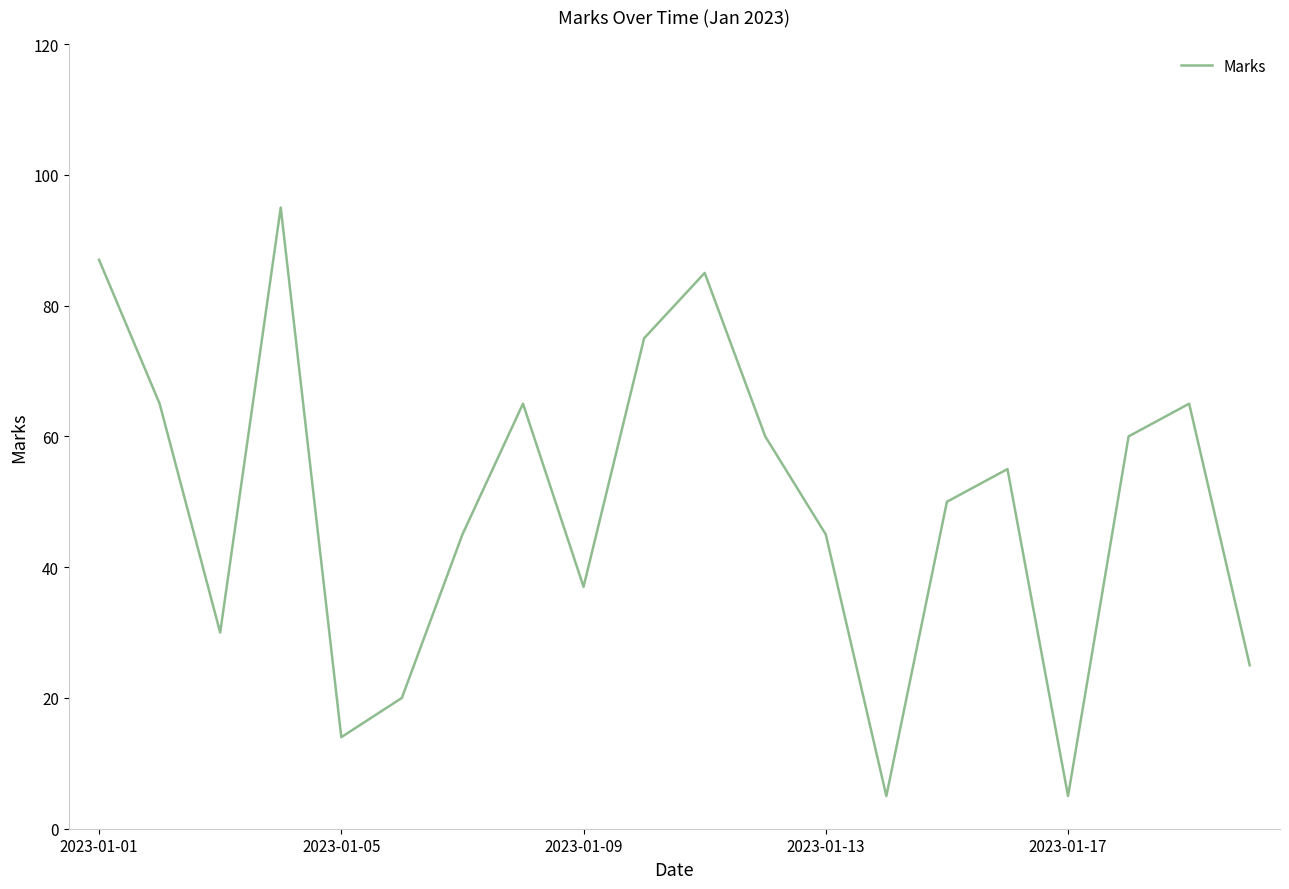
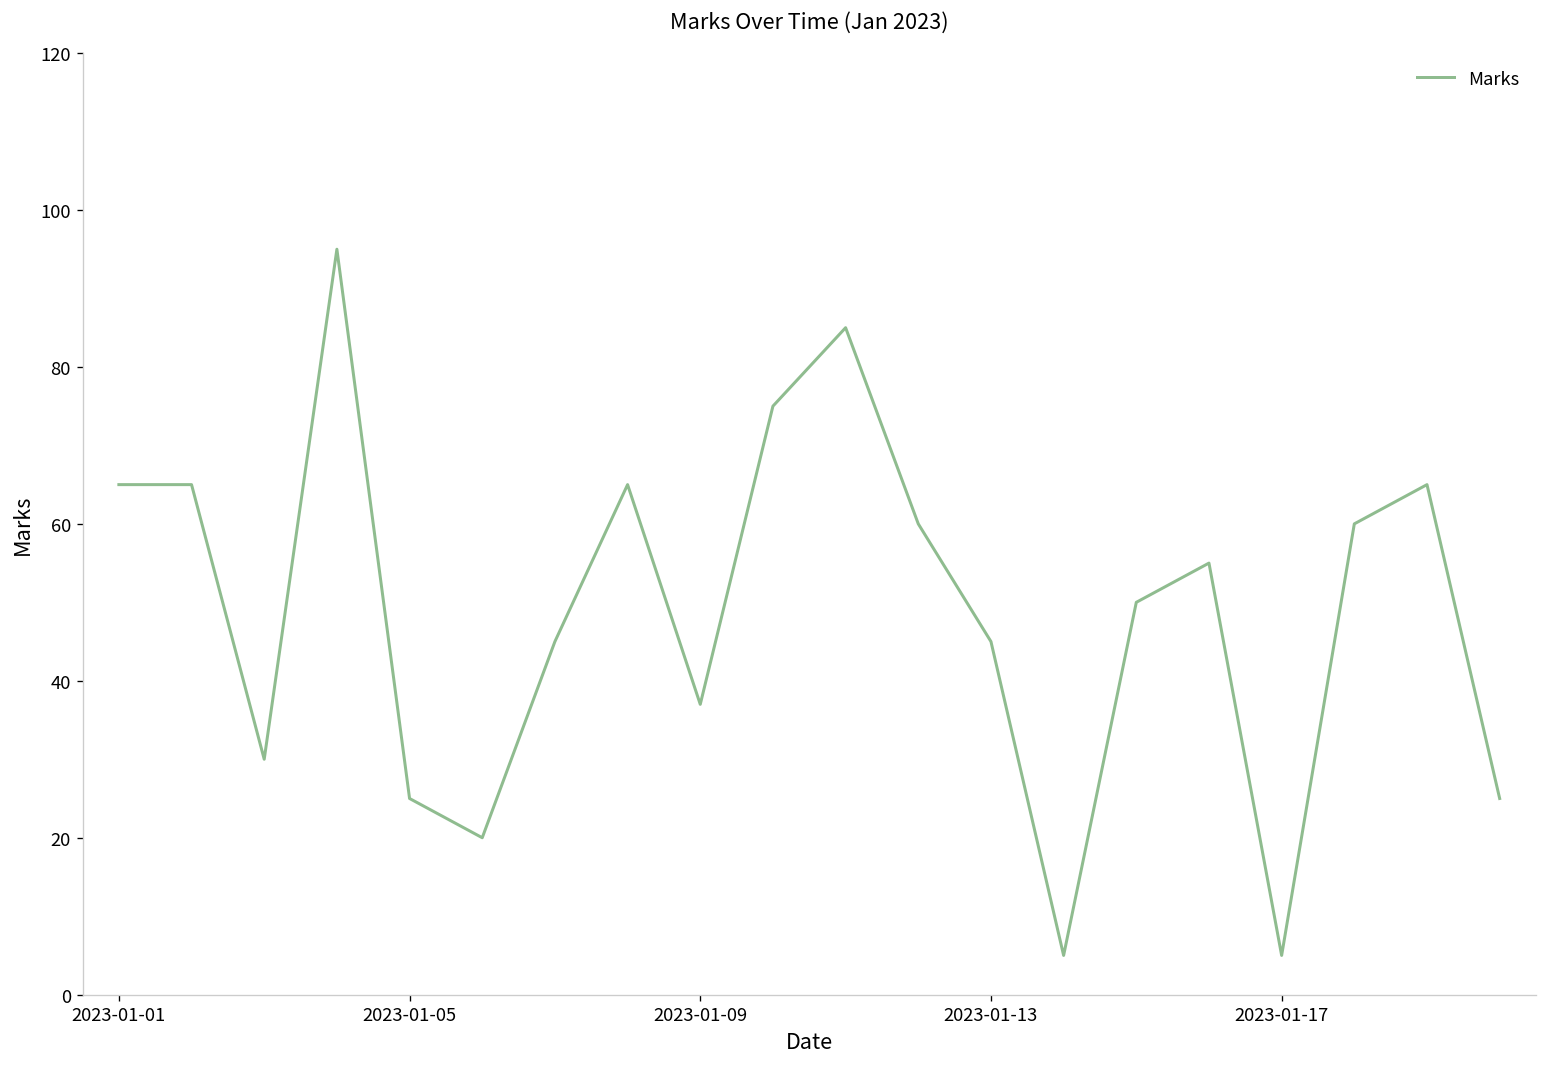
  {
-   "2023-01-01": 87,
-   "2023-01-05": 14,
+   "2023-01-01": 65,
+   "2023-01-05": 25,
    "2023-01-09": 37,
    "2023-01-13": 45,
    "2023-01-17": 5
  }
